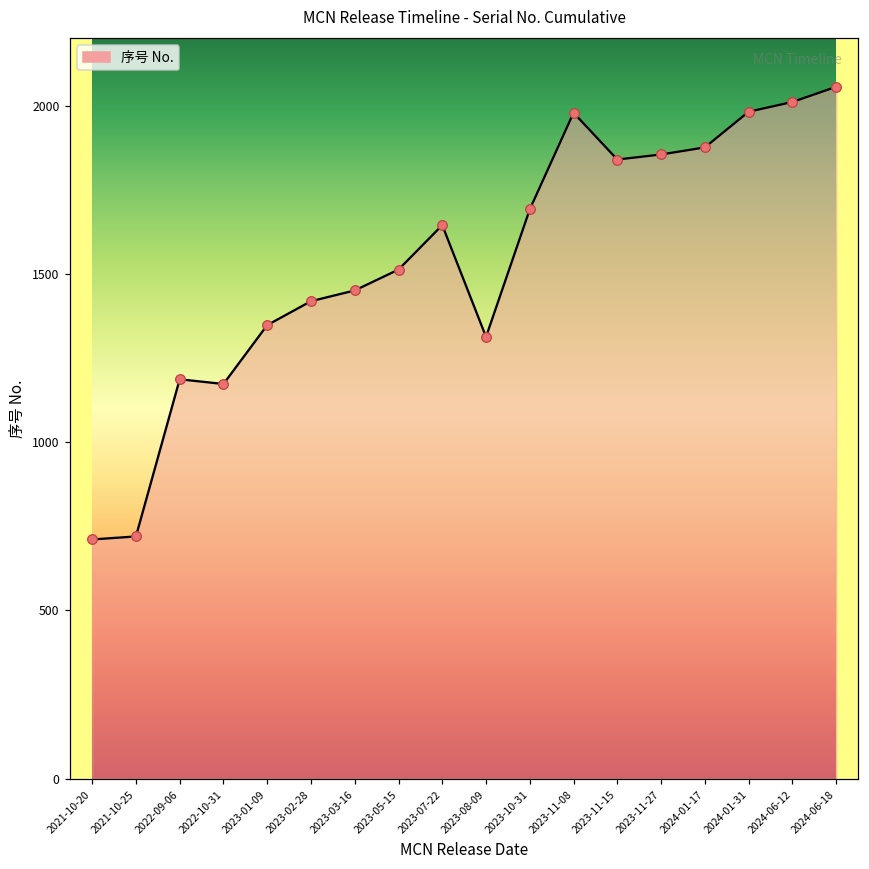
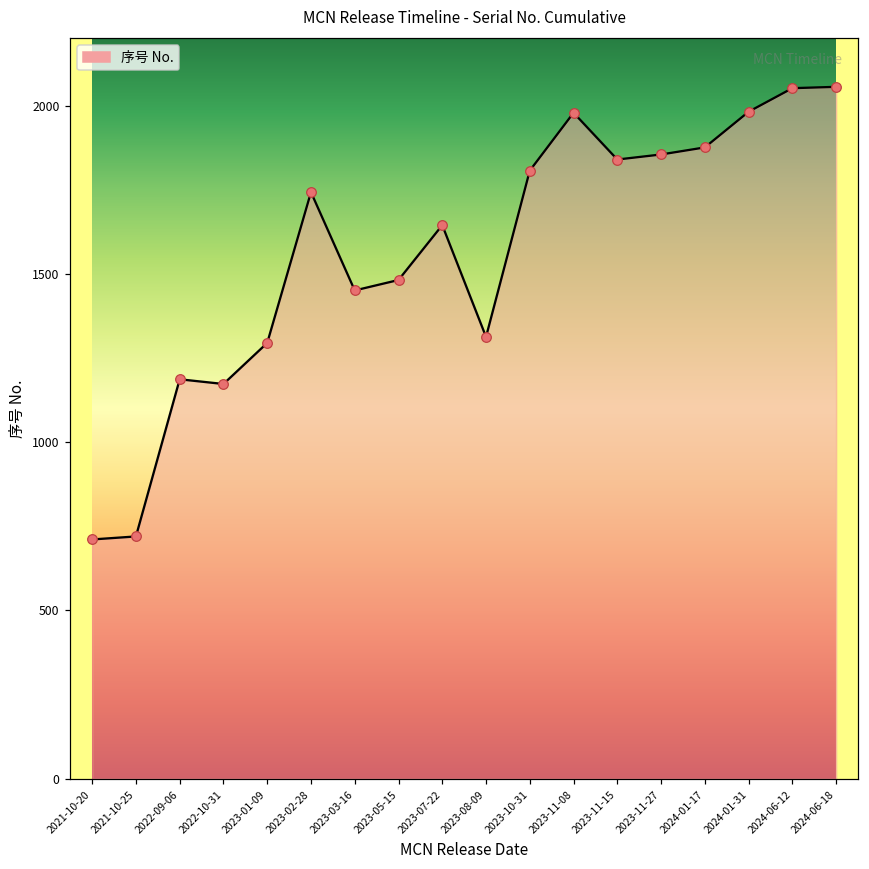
  {
    "2021-10-20": 710,
    "2021-10-25": 720,
    "2022-09-06": 1190,
    "2022-10-31": 1170,
-   "2023-01-09": 1350,
-   "2023-02-28": 1420,
+   "2023-01-09": 1300,
+   "2023-02-28": 1740,
    "2023-03-16": 1450,
-   "2023-05-15": 1510,
+   "2023-05-15": 1480,
    "2023-07-22": 1650,
    "2023-08-09": 1310,
-   "2023-10-31": 1690,
+   "2023-10-31": 1810,
    "2023-11-08": 1980,
    "2023-11-15": 1840,
    "2023-11-27": 1860,
    "2024-01-17": 1880,
    "2024-01-31": 1980,
-   "2024-06-12": 2010,
+   "2024-06-12": 2050,
    "2024-06-18": 2060
  }
